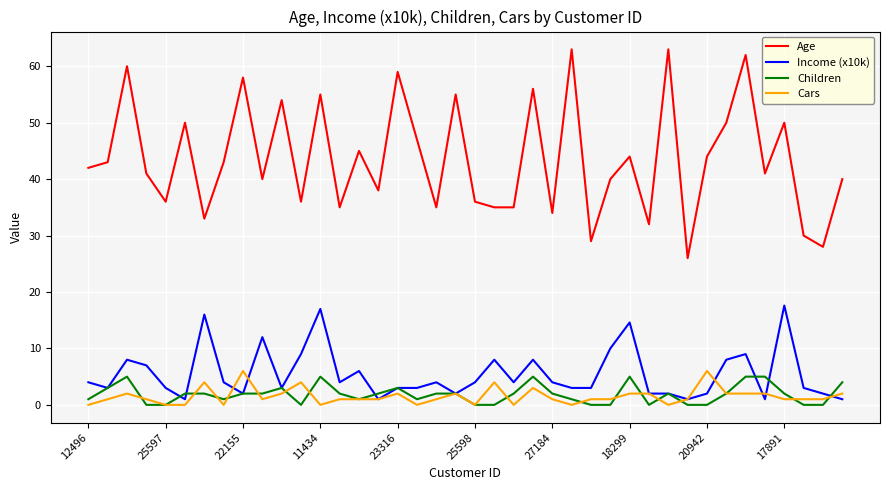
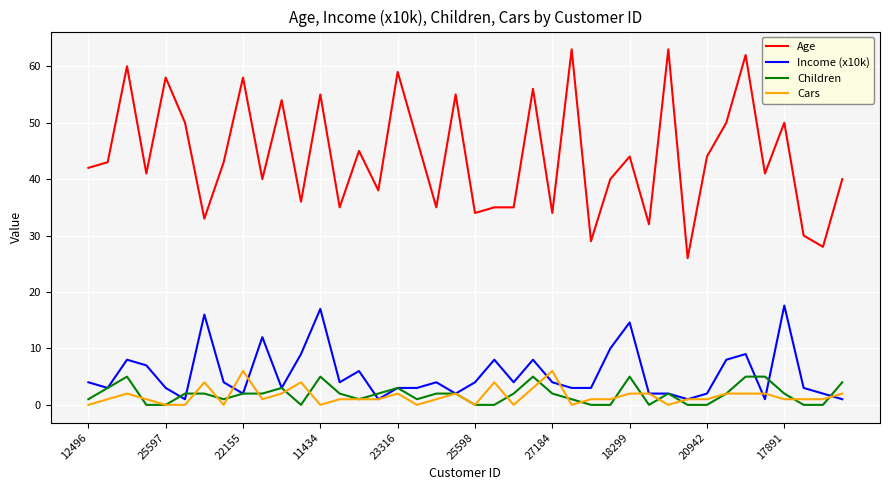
  {
    "Age": {
      "12496": 42,
-     "25597": 36,
+     "25597": 58,
      "22155": 58,
      "11434": 55,
      "23316": 59,
-     "25598": 36,
+     "25598": 34,
      "27184": 34,
      "18299": 44,
      "20942": 44,
      "17891": 50
    },
    "Income (x10k)": {
      "12496": 4,
      "25597": 3,
      "11434": 17,
      "25598": 4,
      "27184": 4,
      "18299": 15,
      "20942": 2,
      "17891": 18
    },
    "Children": {
      "12496": 1,
      "11434": 5,
      "27184": 2,
      "18299": 5,
      "20942": 0,
      "17891": 2
    },
    "Cars": {
      "12496": 0,
      "22155": 6,
      "11434": 0,
      "23316": 2,
-     "27184": 1,
+     "27184": 6,
      "18299": 2,
-     "20942": 6,
+     "20942": 1,
      "17891": 1
    }
  }
